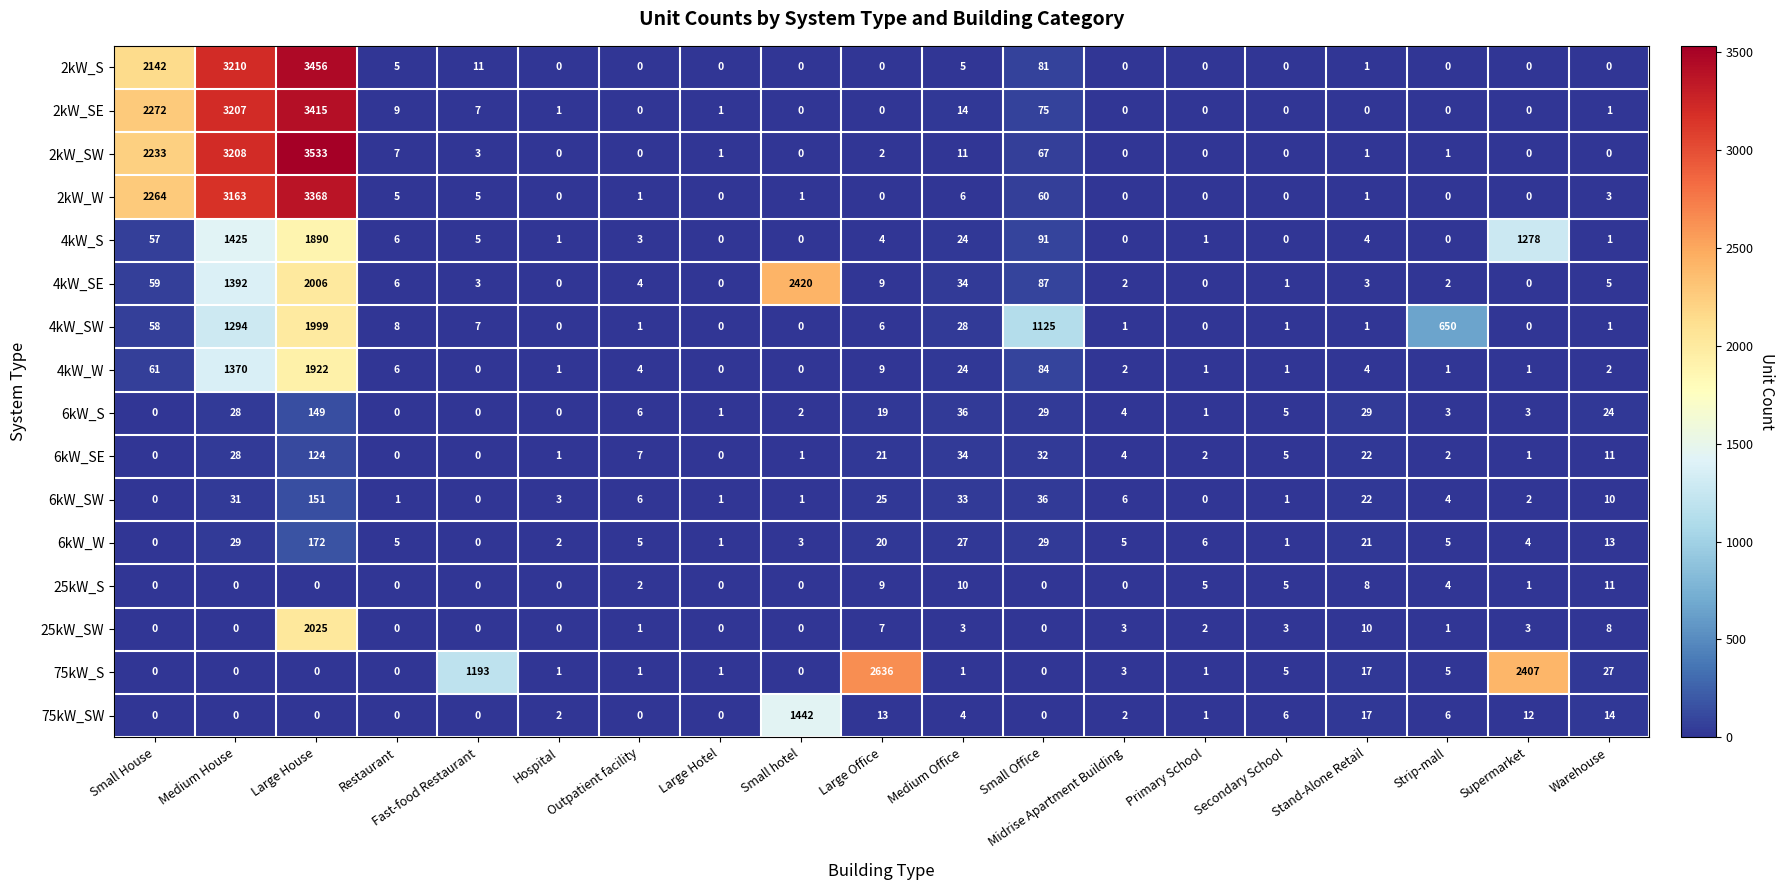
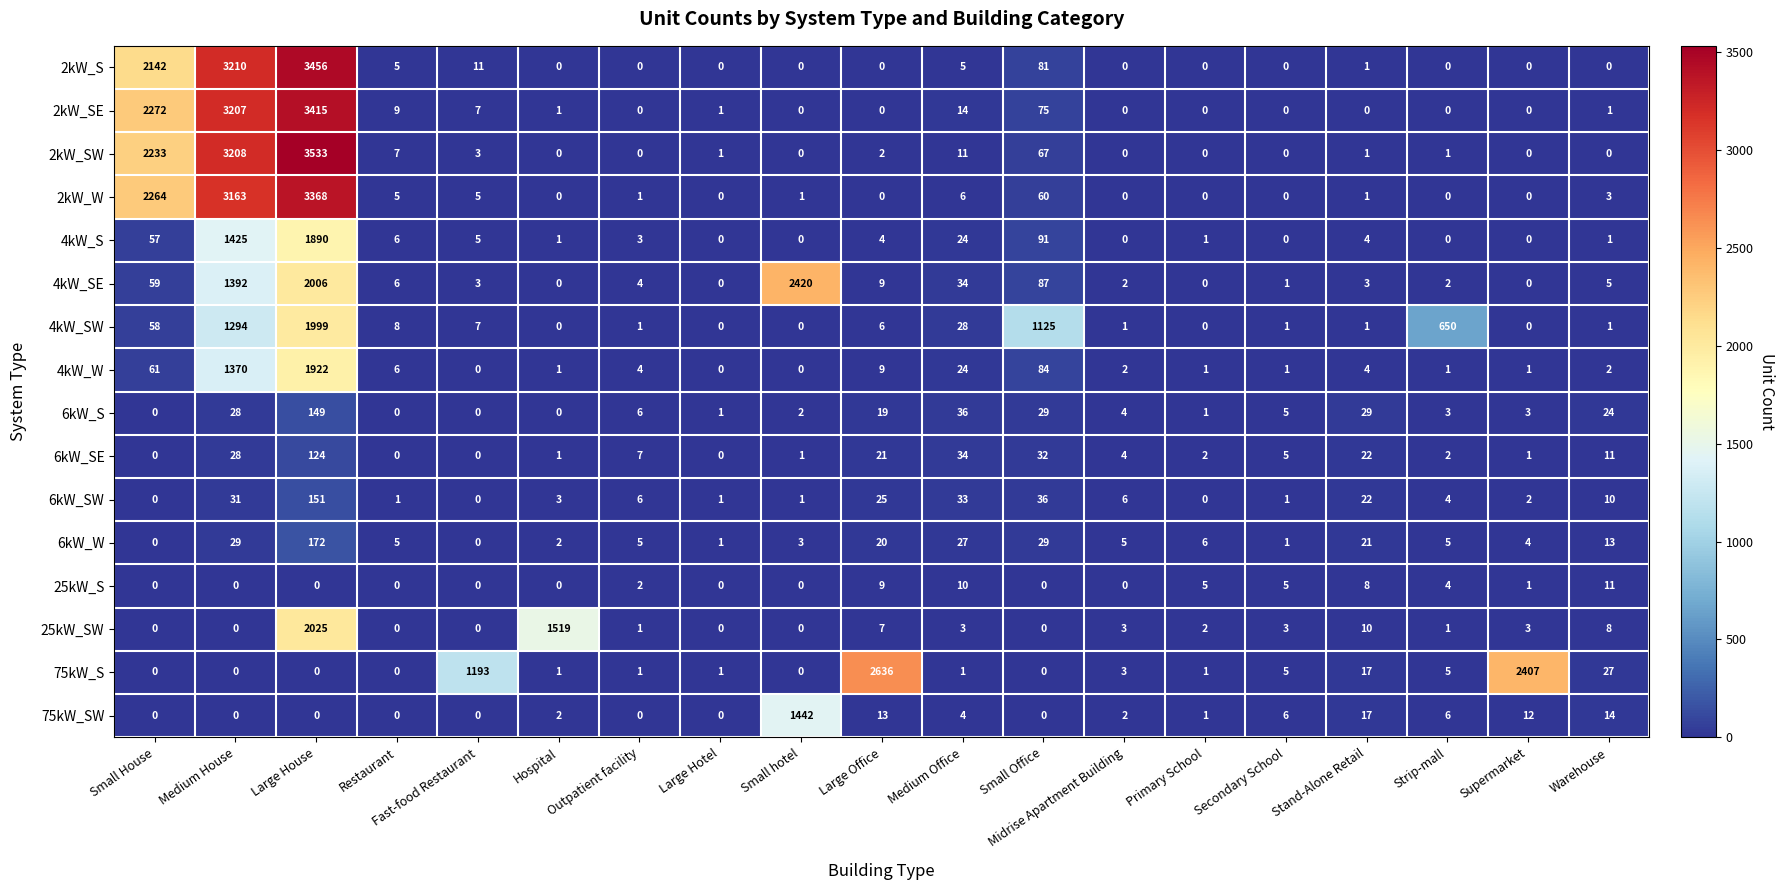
  {
    "4kW_S": {
      "Small House": 57,
      "Medium House": 1425,
      "Large House": 1890,
      "Restaurant": 6,
      "Fast-food Restaurant": 5,
      "Hospital": 1,
      "Outpatient facility": 3,
      "Large Hotel": 0,
      "Small hotel": 0,
      "Large Office": 4,
      "Medium Office": 24,
      "Small Office": 91,
      "Midrise Apartment Building": 0,
      "Primary School": 1,
      "Secondary School": 0,
      "Stand-Alone Retail": 4,
      "Strip-mall": 0,
-     "Supermarket": 1278,
+     "Supermarket": 0,
      "Warehouse": 1
    },
    "25kW_SW": {
      "Small House": 0,
      "Medium House": 0,
      "Large House": 2025,
      "Restaurant": 0,
      "Fast-food Restaurant": 0,
-     "Hospital": 0,
+     "Hospital": 1519,
      "Outpatient facility": 1,
      "Large Hotel": 0,
      "Small hotel": 0,
      "Large Office": 7,
      "Medium Office": 3,
      "Small Office": 0,
      "Midrise Apartment Building": 3,
      "Primary School": 2,
      "Secondary School": 3,
      "Stand-Alone Retail": 10,
      "Strip-mall": 1,
      "Supermarket": 3,
      "Warehouse": 8
    }
  }
